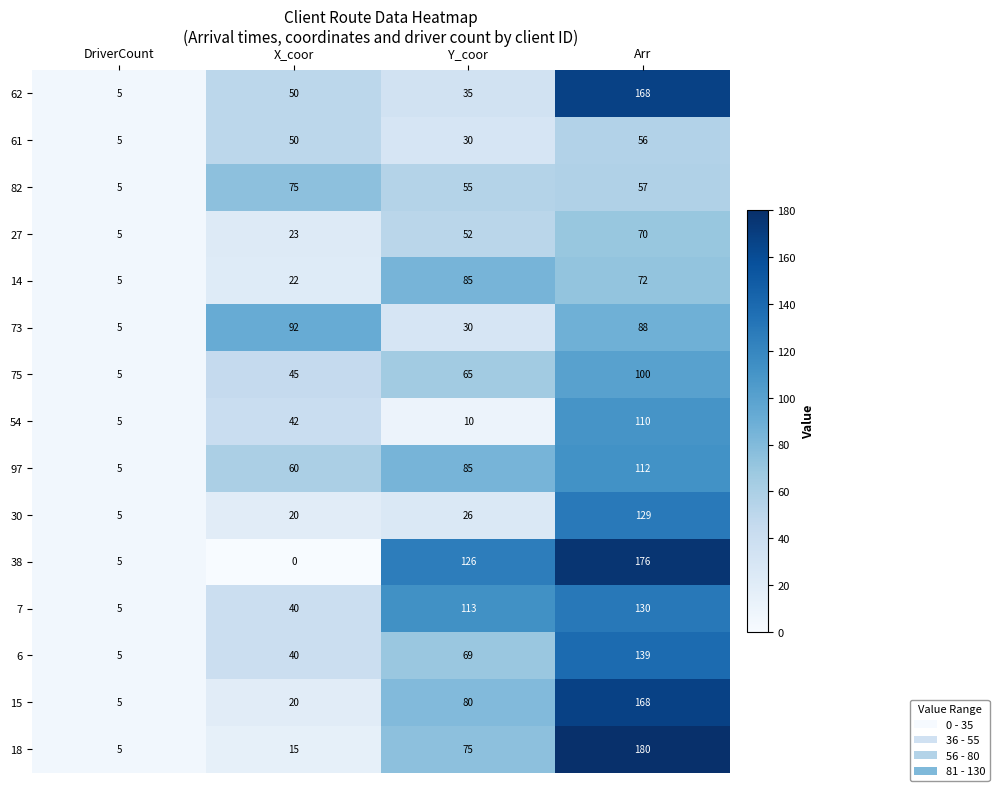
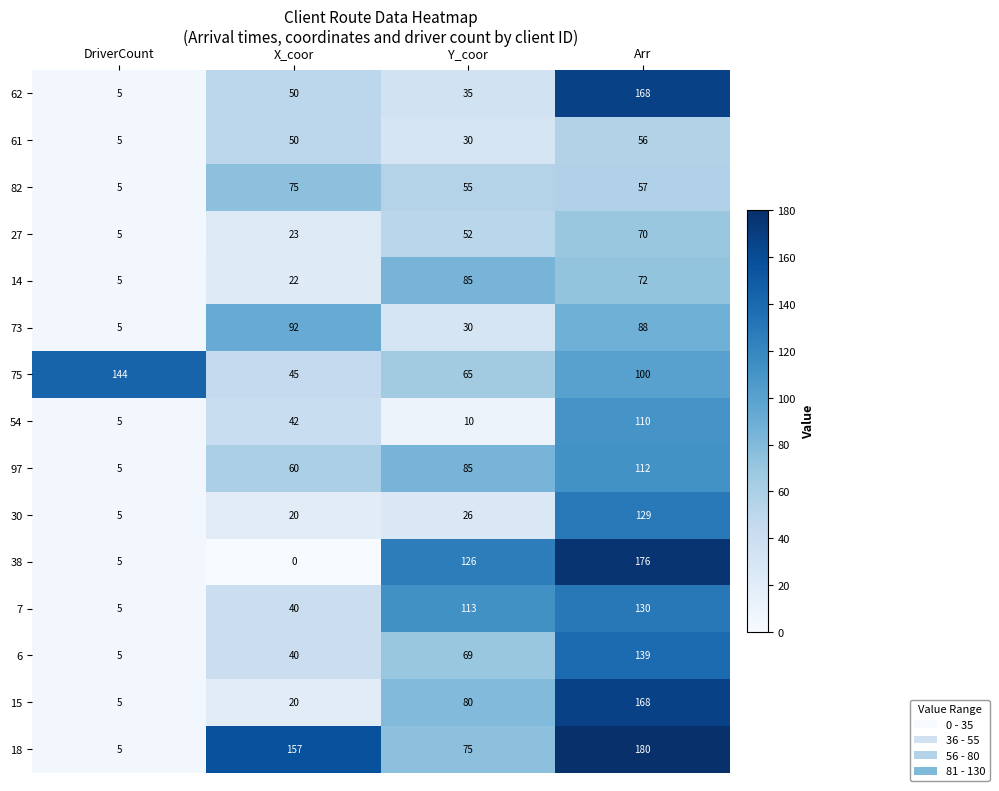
  {
    "62": {
      "DriverCount": 5,
      "X_coor": 50,
      "Y_coor": 35,
      "Arr": 168
    },
    "61": {
      "DriverCount": 5,
      "X_coor": 50,
      "Y_coor": 30,
      "Arr": 56
    },
    "82": {
      "DriverCount": 5,
      "X_coor": 75,
      "Y_coor": 55,
      "Arr": 57
    },
    "27": {
      "DriverCount": 5,
      "X_coor": 23,
      "Y_coor": 52,
      "Arr": 70
    },
    "14": {
      "DriverCount": 5,
      "X_coor": 22,
      "Y_coor": 85,
      "Arr": 72
    },
    "73": {
      "DriverCount": 5,
      "X_coor": 92,
      "Y_coor": 30,
      "Arr": 88
    },
    "75": {
-     "DriverCount": 5,
+     "DriverCount": 144,
      "X_coor": 45,
      "Y_coor": 65,
      "Arr": 100
    },
    "54": {
      "DriverCount": 5,
      "X_coor": 42,
      "Y_coor": 10,
      "Arr": 110
    },
    "97": {
      "DriverCount": 5,
      "X_coor": 60,
      "Y_coor": 85,
      "Arr": 112
    },
    "30": {
      "DriverCount": 5,
      "X_coor": 20,
      "Y_coor": 26,
      "Arr": 129
    },
    "38": {
      "DriverCount": 5,
      "X_coor": 0,
      "Y_coor": 126,
      "Arr": 176
    },
    "7": {
      "DriverCount": 5,
      "X_coor": 40,
      "Y_coor": 113,
      "Arr": 130
    },
    "6": {
      "DriverCount": 5,
      "X_coor": 40,
      "Y_coor": 69,
      "Arr": 139
    },
    "15": {
      "DriverCount": 5,
      "X_coor": 20,
      "Y_coor": 80,
      "Arr": 168
    },
    "18": {
      "DriverCount": 5,
-     "X_coor": 15,
+     "X_coor": 157,
      "Y_coor": 75,
      "Arr": 180
    }
  }
